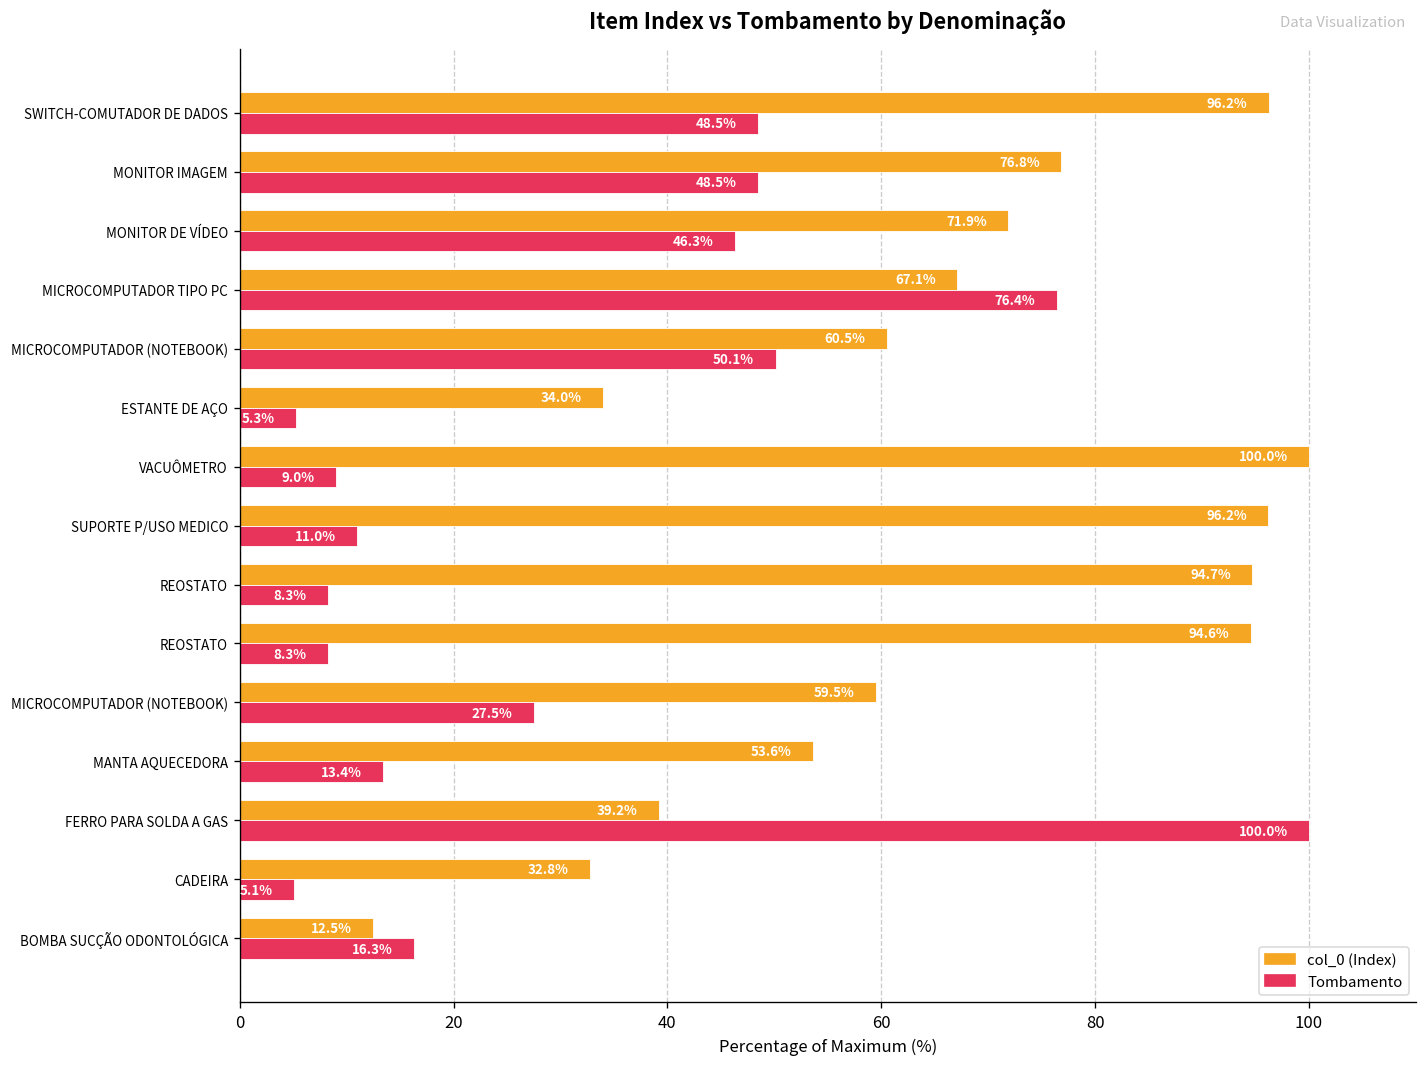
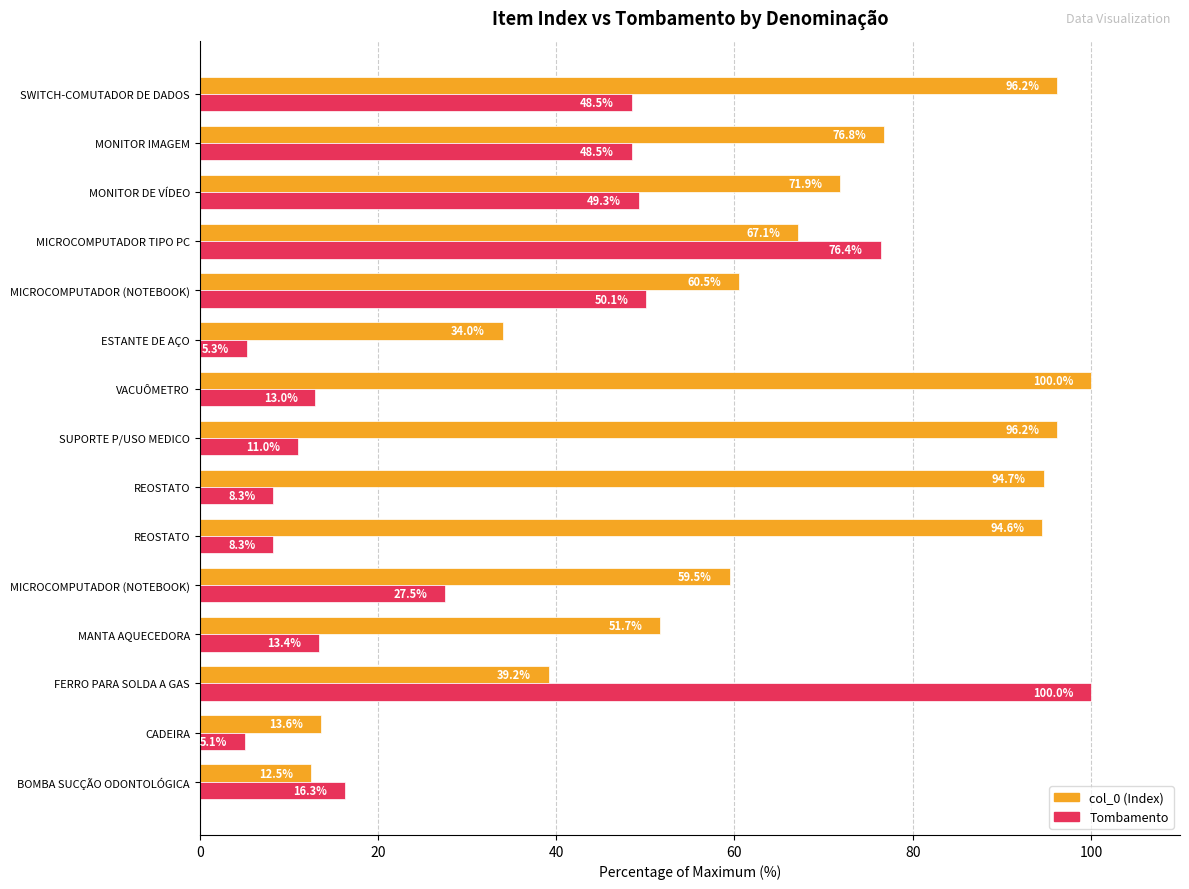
  {
    "col_0 (Index)": {
      "SWITCH-COMUTADOR DE DADOS": "96.2%",
      "MONITOR IMAGEM": "76.8%",
      "MONITOR DE VÍDEO": "71.9%",
      "MICROCOMPUTADOR TIPO PC": "67.1%",
      "ESTANTE DE AÇO": "34.0%",
      "VACUÔMETRO": "100.0%",
      "SUPORTE P/USO MEDICO": "96.2%",
-     "MANTA AQUECEDORA": "53.6%",
+     "MANTA AQUECEDORA": "51.7%",
      "FERRO PARA SOLDA A GAS": "39.2%",
-     "CADEIRA": "32.8%",
+     "CADEIRA": "13.6%",
      "BOMBA SUCÇÃO ODONTOLÓGICA": "12.5%"
    },
    "Tombamento": {
      "SWITCH-COMUTADOR DE DADOS": "48.5%",
      "MONITOR IMAGEM": "48.5%",
-     "MONITOR DE VÍDEO": "46.3%",
+     "MONITOR DE VÍDEO": "49.3%",
      "MICROCOMPUTADOR TIPO PC": "76.4%",
      "ESTANTE DE AÇO": "5.3%",
-     "VACUÔMETRO": "9.0%",
+     "VACUÔMETRO": "13.0%",
      "SUPORTE P/USO MEDICO": "11.0%",
      "MANTA AQUECEDORA": "13.4%",
      "FERRO PARA SOLDA A GAS": "100.0%",
      "CADEIRA": "5.1%",
      "BOMBA SUCÇÃO ODONTOLÓGICA": "16.3%"
    }
  }
